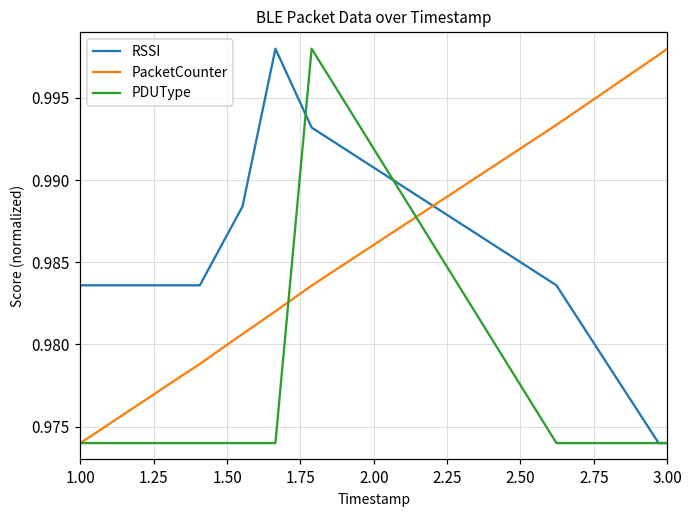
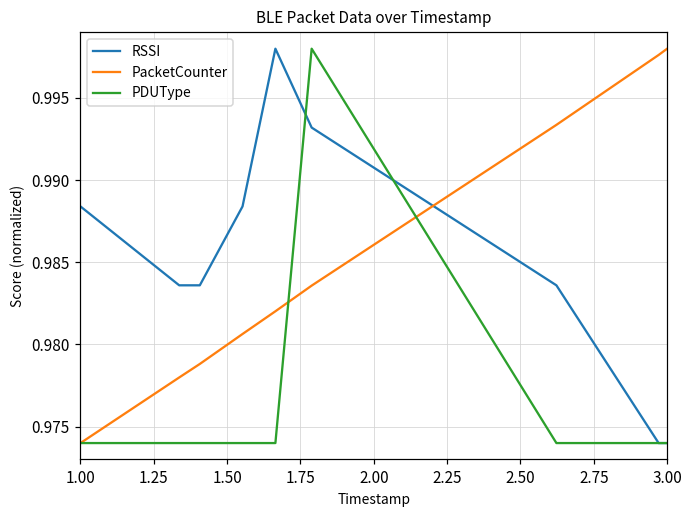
  {
    "RSSI": {
-     "1.00": 0.9836
+     "1.00": 0.9884
    },
    "PacketCounter": {
      "3.00": 0.9980
    }
  }
